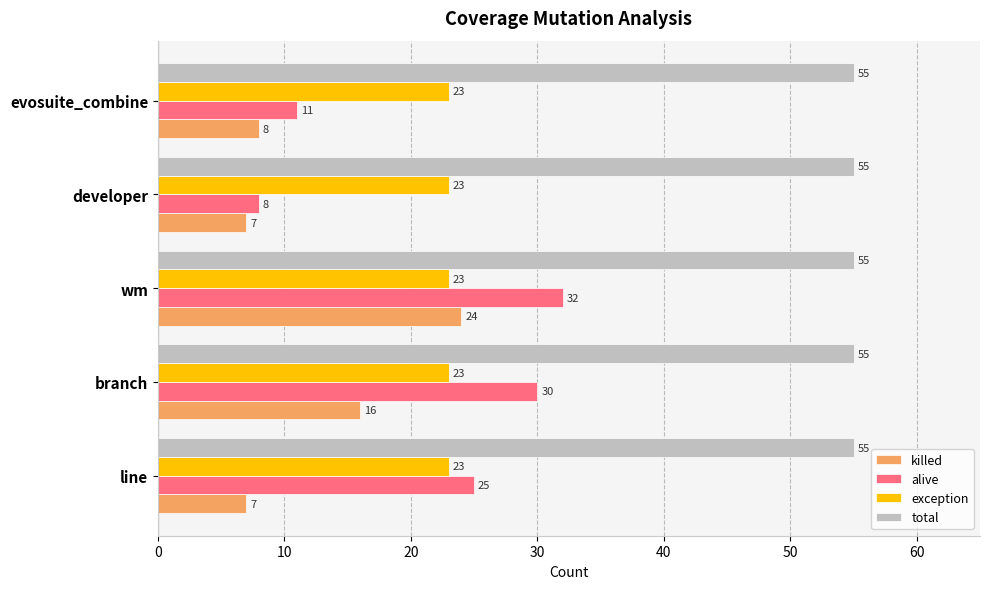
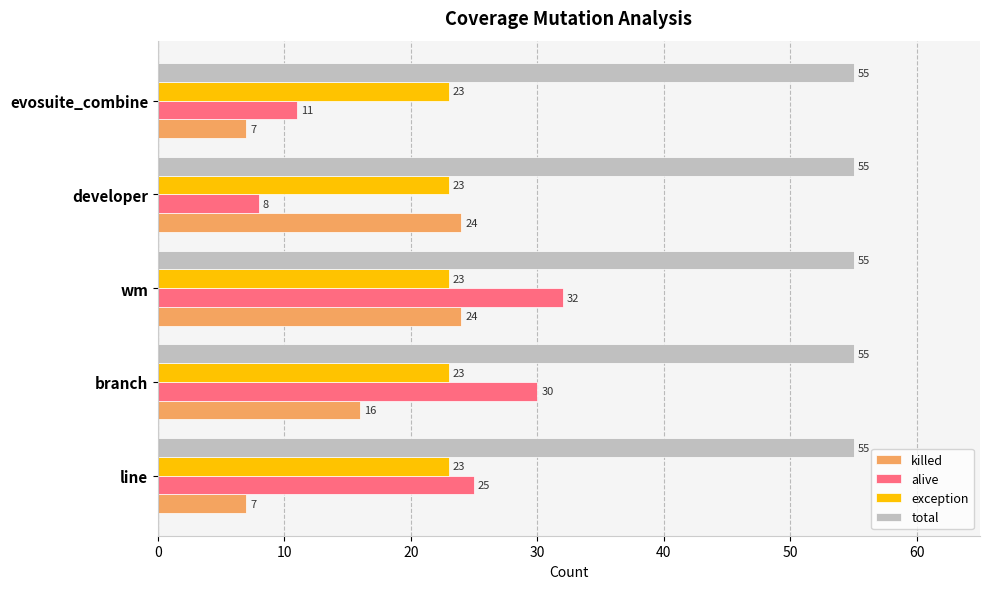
  {
    "killed": {
-     "evosuite_combine": 8,
-     "developer": 7,
+     "evosuite_combine": 7,
+     "developer": 24,
      "wm": 24,
      "branch": 16,
      "line": 7
    },
    "alive": {
      "evosuite_combine": 11,
      "developer": 8,
      "wm": 32,
      "branch": 30,
      "line": 25
    },
    "exception": {
      "evosuite_combine": 23,
      "developer": 23,
      "wm": 23,
      "branch": 23,
      "line": 23
    },
    "total": {
      "evosuite_combine": 55,
      "developer": 55,
      "wm": 55,
      "branch": 55,
      "line": 55
    }
  }
